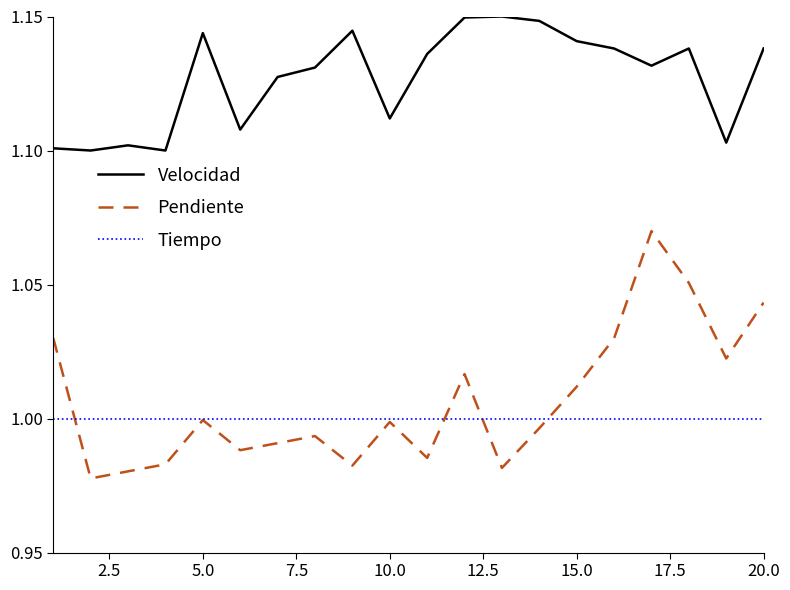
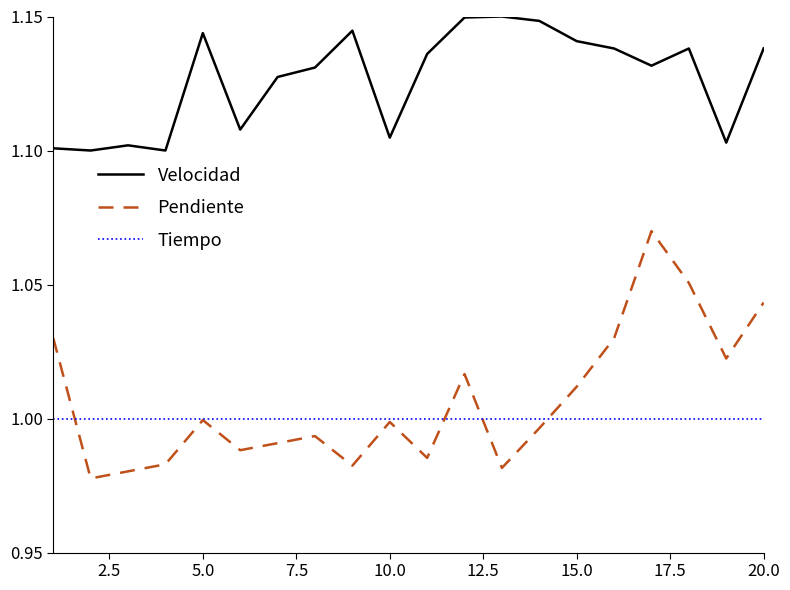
  {
    "Velocidad": {
      "5.0": 1.144,
-     "10.0": 1.112,
+     "10.0": 1.105,
      "15.0": 1.141,
      "20.0": 1.138
    },
    "Pendiente": {
      "10.0": 0.999,
      "15.0": 1.012,
      "20.0": 1.043
    },
    "Tiempo": {
      "10.0": 1.000,
      "15.0": 1.000,
      "20.0": 1.000
    }
  }
